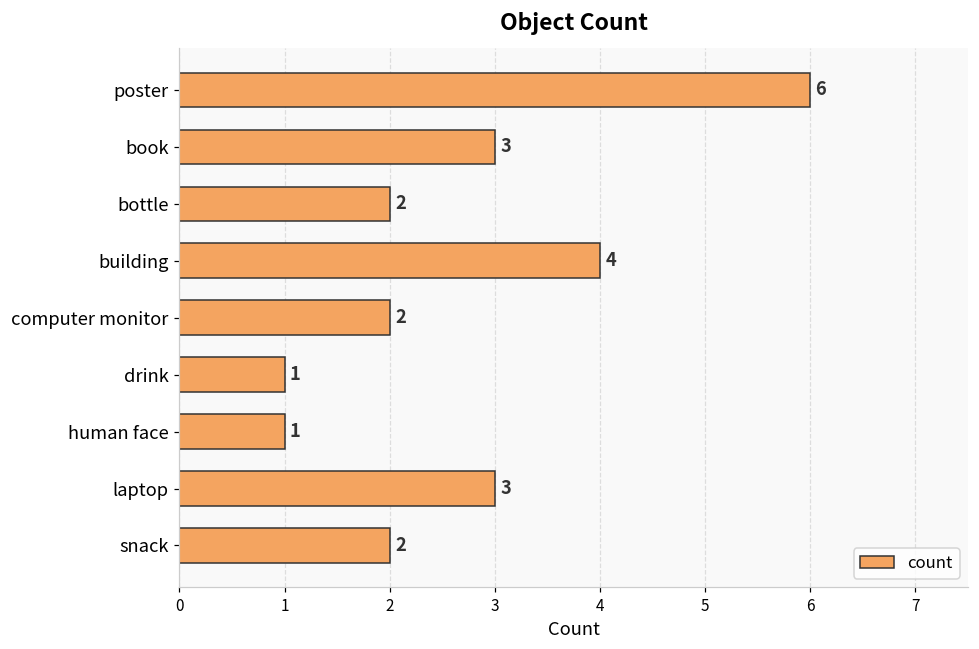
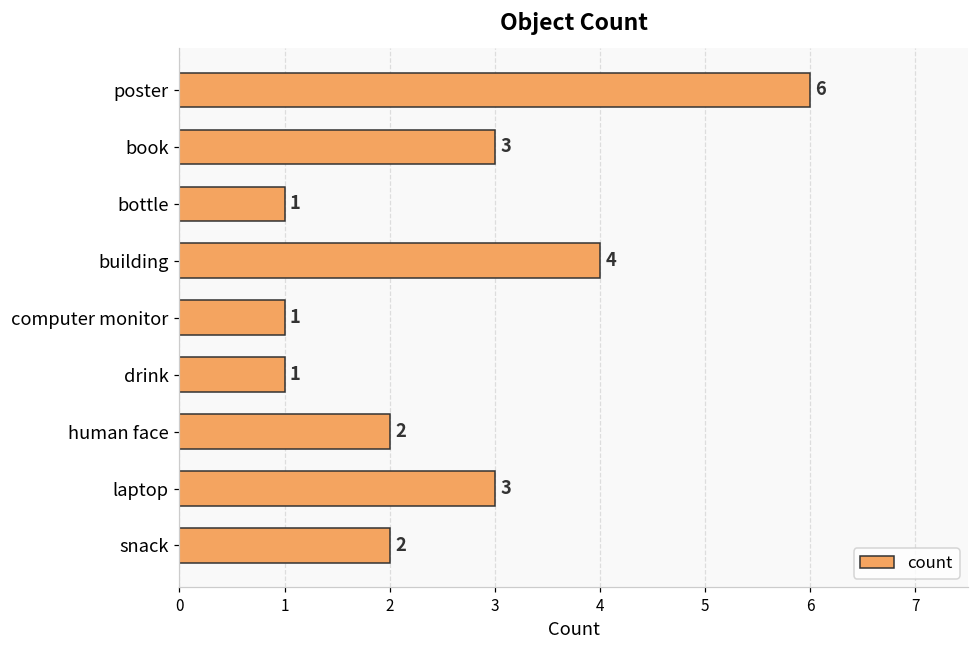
  {
    "poster": 6,
    "book": 3,
-   "bottle": 2,
+   "bottle": 1,
    "building": 4,
-   "computer monitor": 2,
+   "computer monitor": 1,
    "drink": 1,
-   "human face": 1,
+   "human face": 2,
    "laptop": 3,
    "snack": 2
  }
